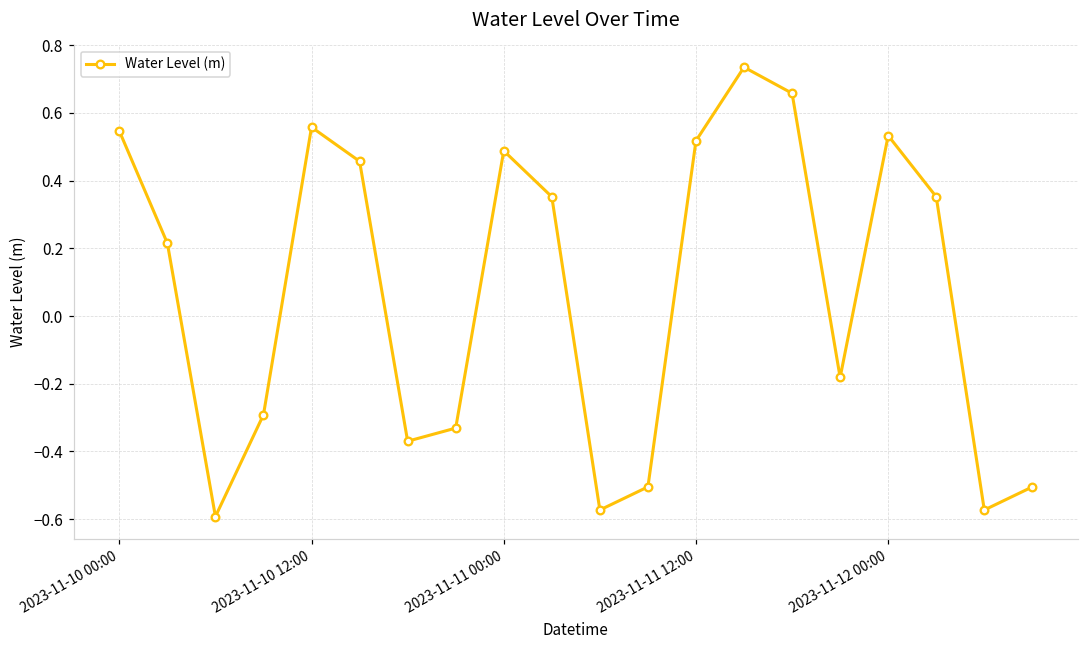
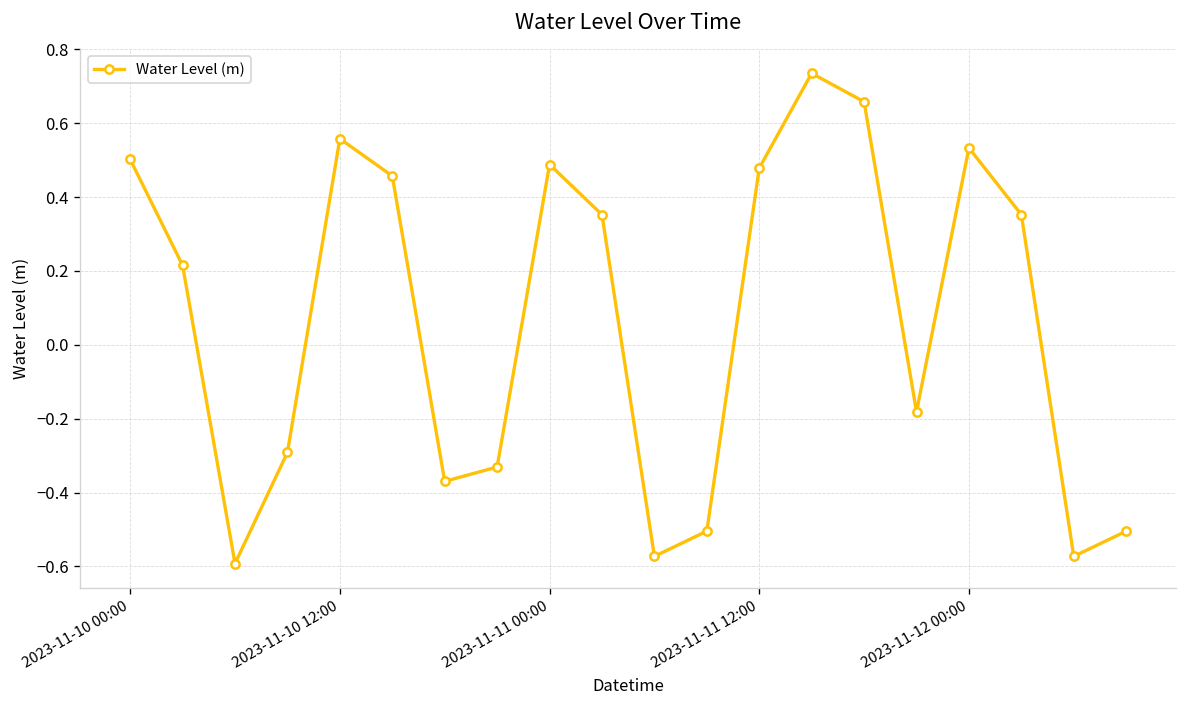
  {
-   "2023-11-10 00:00": 0.55,
+   "2023-11-10 00:00": 0.50,
    "2023-11-10 12:00": 0.56,
    "2023-11-11 00:00": 0.49,
-   "2023-11-11 12:00": 0.52,
+   "2023-11-11 12:00": 0.48,
    "2023-11-12 00:00": 0.53
  }
